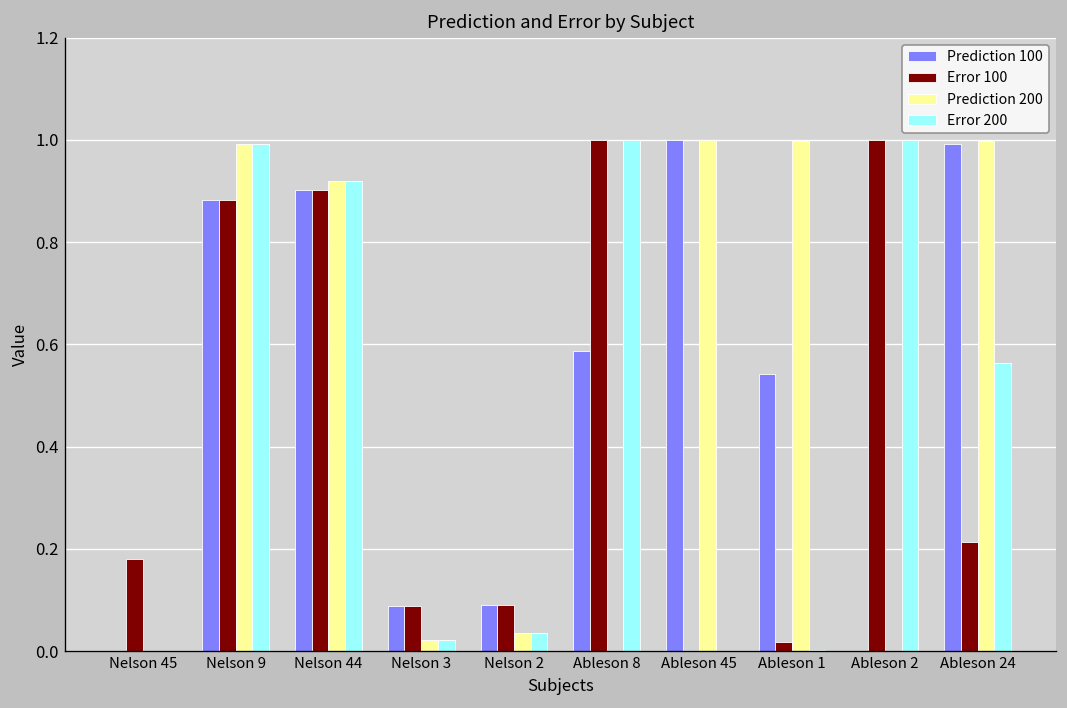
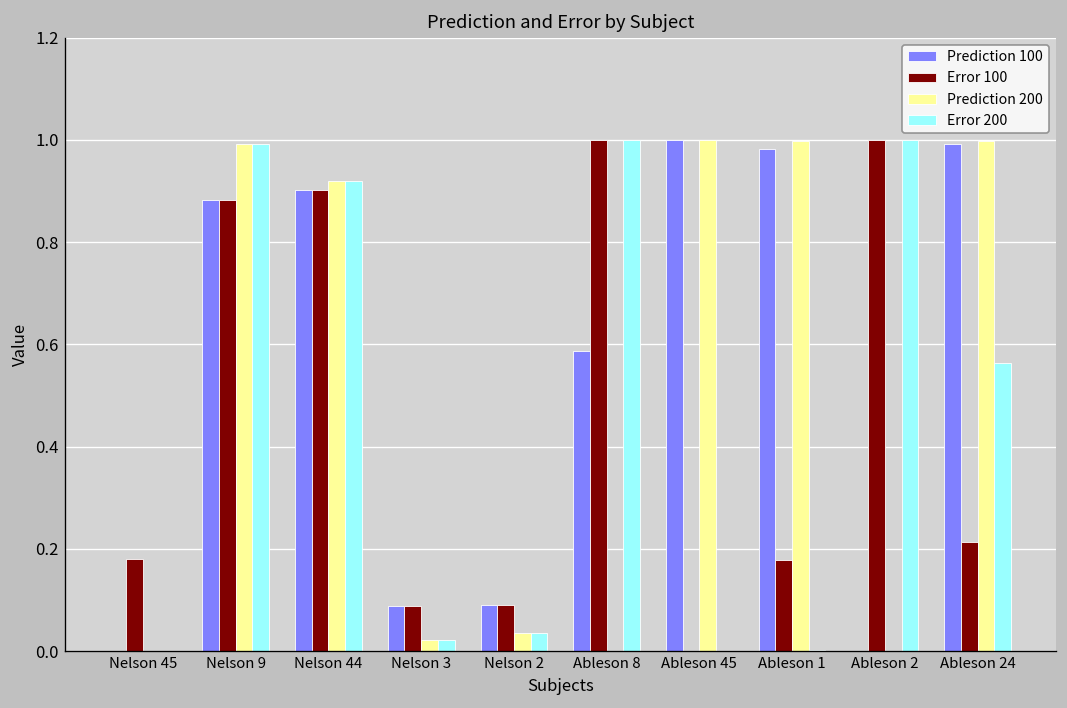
  {
    "Prediction 100": {
      "Nelson 9": 0.88,
      "Nelson 44": 0.90,
      "Nelson 3": 0.09,
      "Nelson 2": 0.09,
      "Ableson 8": 0.59,
      "Ableson 45": 1.00,
-     "Ableson 1": 0.54,
+     "Ableson 1": 0.98,
      "Ableson 24": 0.99
    },
    "Error 100": {
      "Nelson 45": 0.18,
      "Nelson 9": 0.88,
      "Nelson 44": 0.90,
      "Nelson 3": 0.09,
      "Nelson 2": 0.09,
      "Ableson 8": 1.00,
      "Ableson 45": 0.00,
-     "Ableson 1": 0.02,
+     "Ableson 1": 0.18,
      "Ableson 2": 1.00,
      "Ableson 24": 0.21
    },
    "Prediction 200": {
      "Nelson 9": 0.99,
      "Nelson 44": 0.92,
      "Nelson 3": 0.02,
      "Nelson 2": 0.04,
      "Ableson 45": 1.00,
      "Ableson 1": 1.00,
      "Ableson 24": 1.00
    },
    "Error 200": {
      "Nelson 9": 0.99,
      "Nelson 44": 0.92,
      "Nelson 3": 0.02,
      "Nelson 2": 0.04,
      "Ableson 8": 1.00,
      "Ableson 45": 0.00,
      "Ableson 2": 1.00,
      "Ableson 24": 0.56
    }
  }
